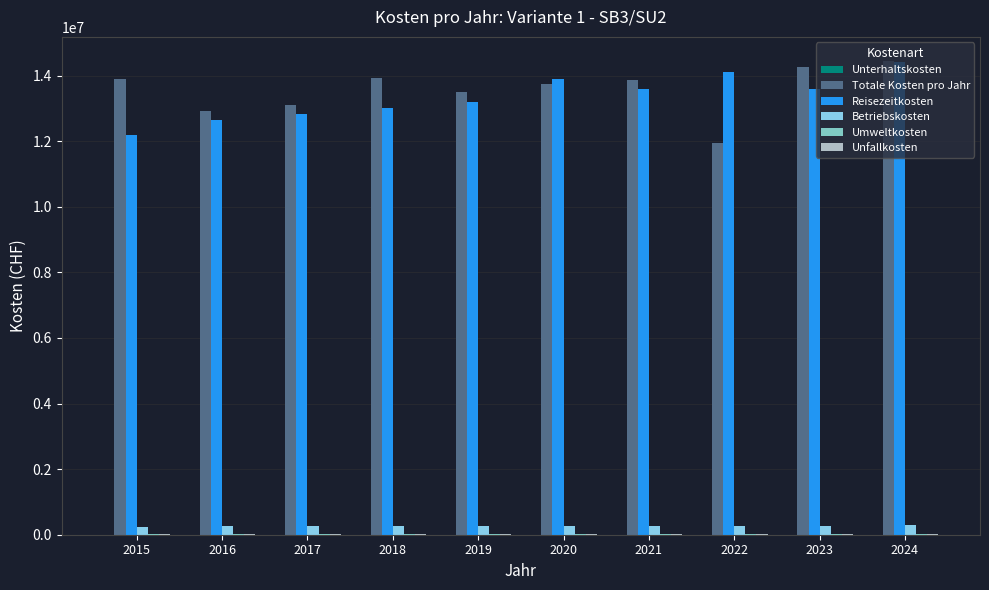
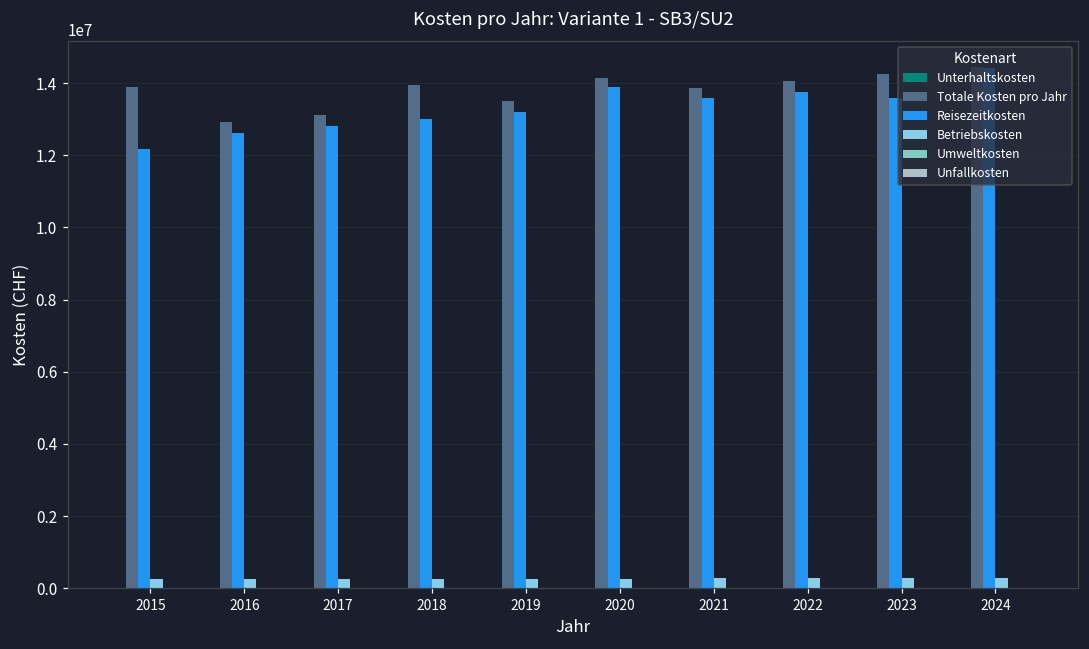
  {
    "Totale Kosten pro Jahr": {
      "2015": 13900000,
      "2016": 12900000,
      "2017": 13100000,
      "2018": 13900000,
      "2019": 13500000,
-     "2020": 13800000,
+     "2020": 14200000,
      "2021": 13900000,
-     "2022": 12000000,
+     "2022": 14100000,
      "2023": 14300000
    },
    "Reisezeitkosten": {
      "2015": 12200000,
      "2016": 12600000,
      "2017": 12800000,
      "2018": 13000000,
      "2019": 13200000,
      "2020": 13900000,
      "2021": 13600000,
-     "2022": 14100000,
+     "2022": 13800000,
      "2023": 13600000
    }
  }
